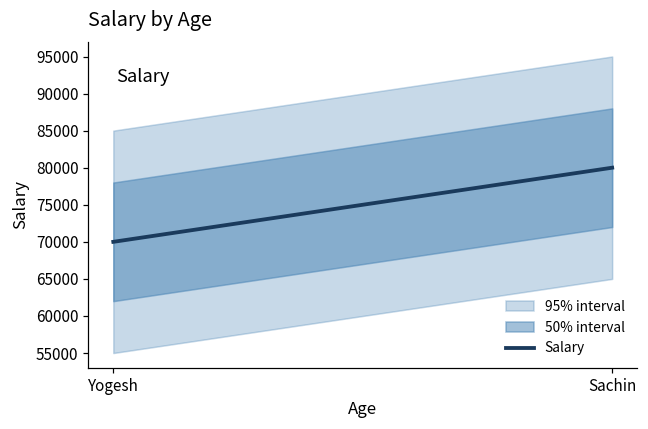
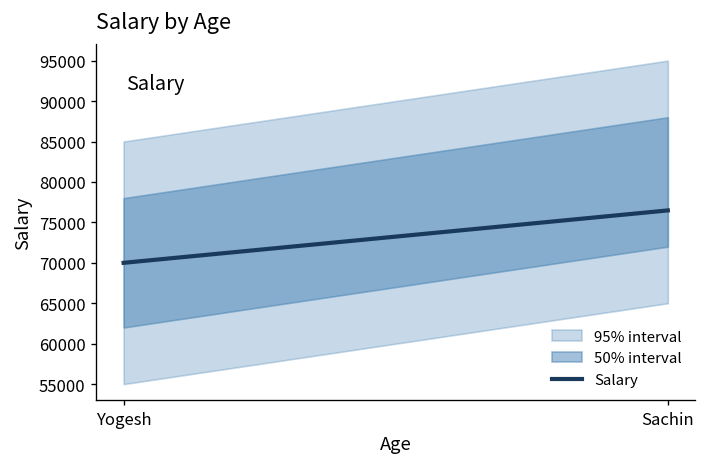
  {
    "Salary": {
      "Yogesh": 70000,
-     "Sachin": 80000
+     "Sachin": 76000
    }
  }
